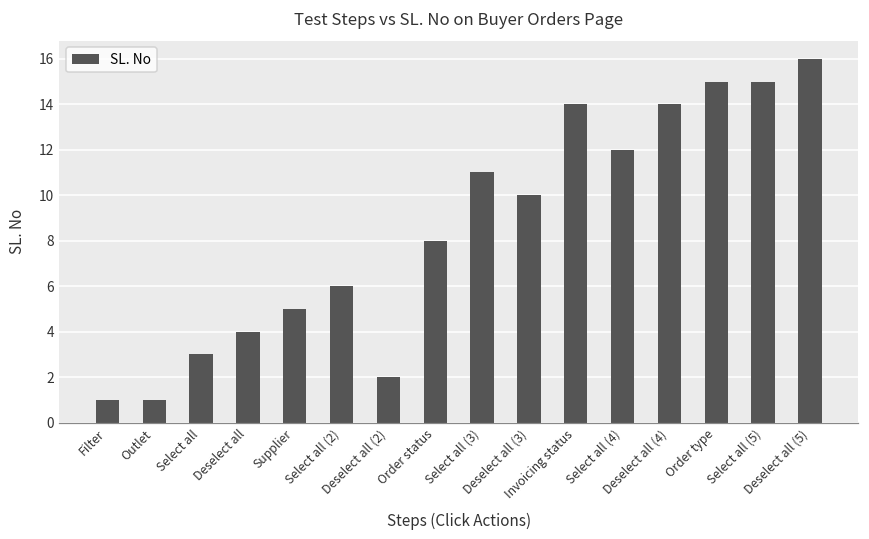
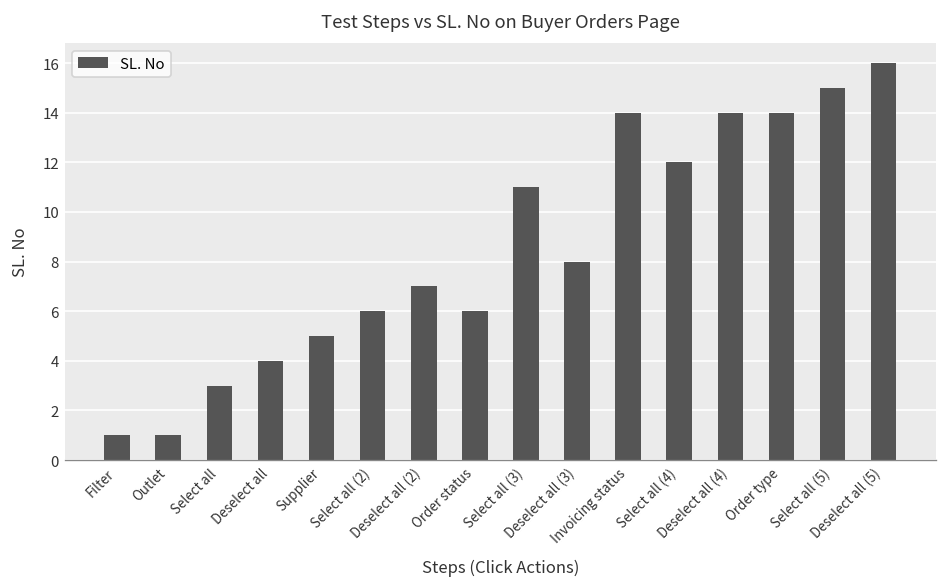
  {
    "Filter": 1,
    "Outlet": 1,
    "Select all": 3,
    "Deselect all": 4,
    "Supplier": 5,
    "Select all (2)": 6,
-   "Deselect all (2)": 2,
-   "Order status": 8,
+   "Deselect all (2)": 7,
+   "Order status": 6,
    "Select all (3)": 11,
-   "Deselect all (3)": 10,
+   "Deselect all (3)": 8,
    "Invoicing status": 14,
    "Select all (4)": 12,
    "Deselect all (4)": 14,
-   "Order type": 15,
+   "Order type": 14,
    "Select all (5)": 15,
    "Deselect all (5)": 16
  }
